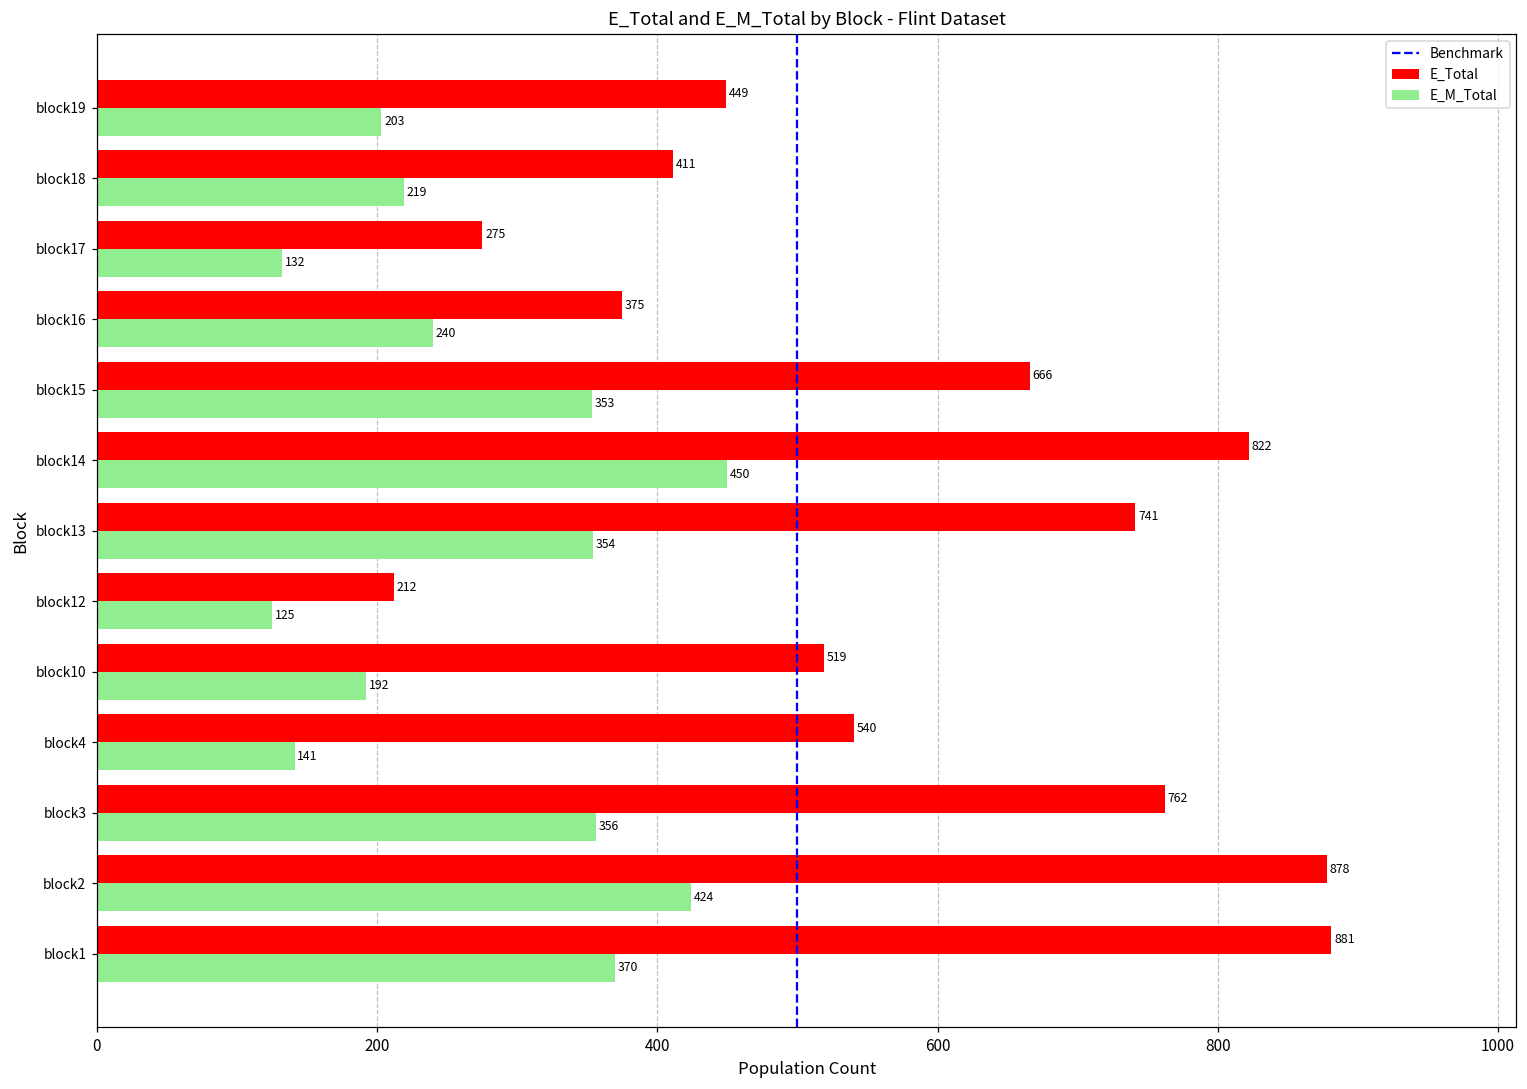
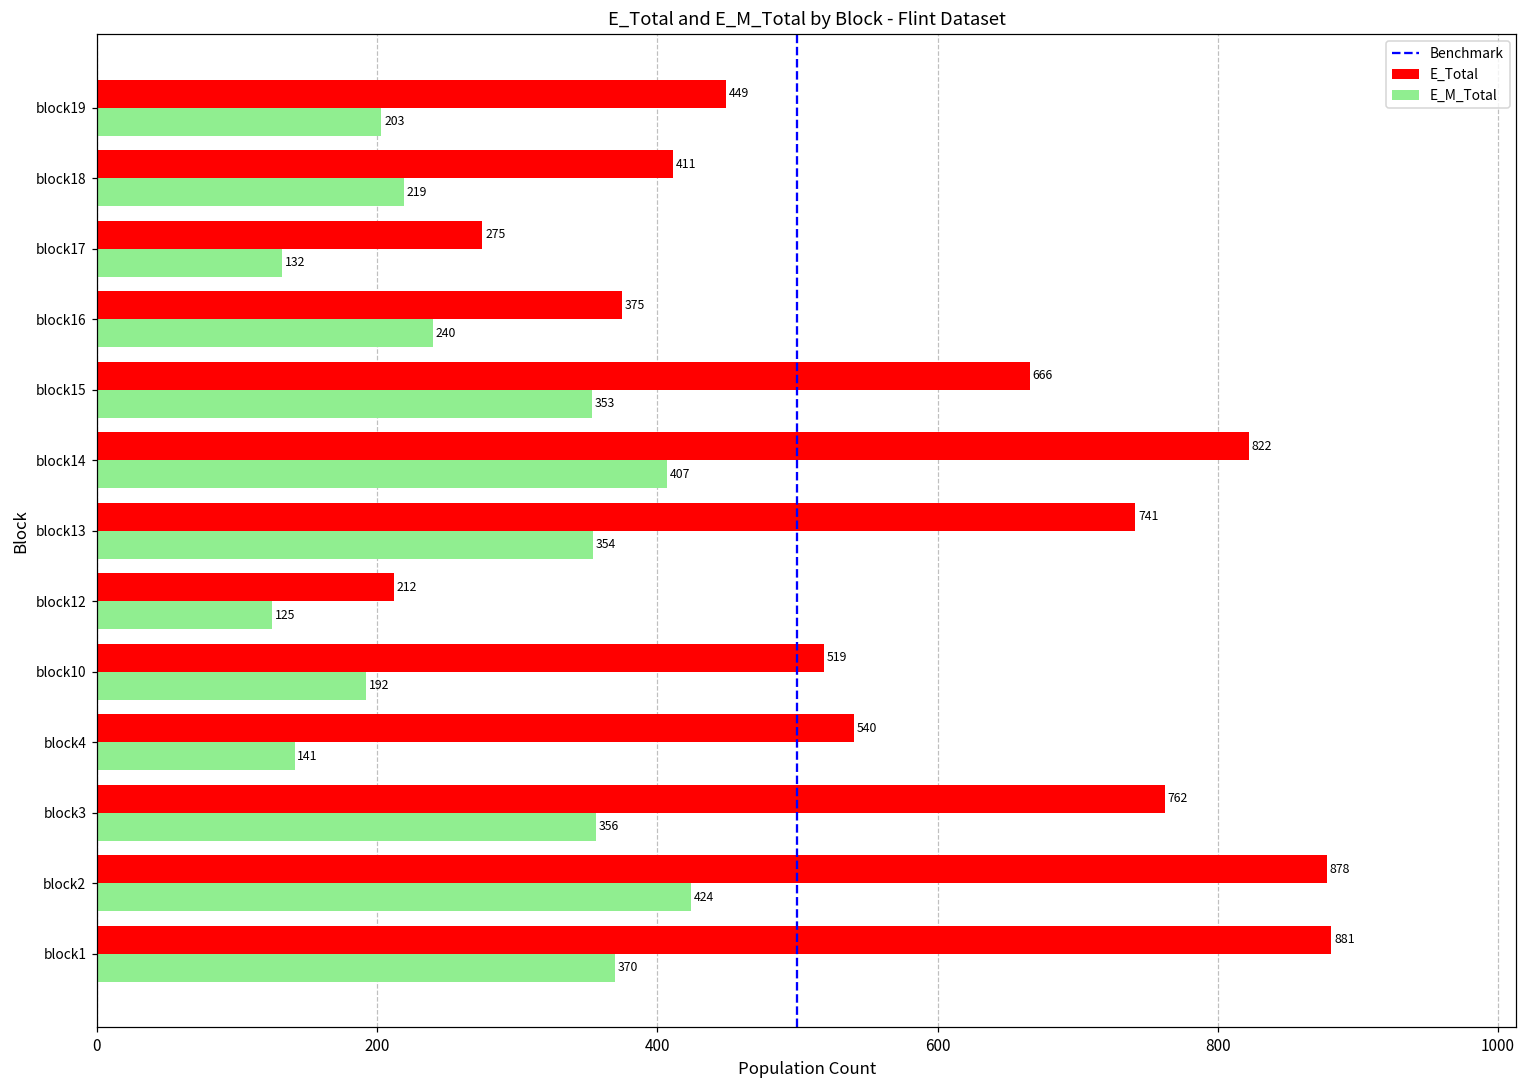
  {
    "E_Total": {
      "block19": 449,
      "block18": 411,
      "block17": 275,
      "block16": 375,
      "block15": 666,
      "block14": 822,
      "block13": 741,
      "block12": 212,
      "block10": 519,
      "block4": 540,
      "block3": 762,
      "block2": 878,
      "block1": 881
    },
    "E_M_Total": {
      "block19": 203,
      "block18": 219,
      "block17": 132,
      "block16": 240,
      "block15": 353,
-     "block14": 450,
+     "block14": 407,
      "block13": 354,
      "block12": 125,
      "block10": 192,
      "block4": 141,
      "block3": 356,
      "block2": 424,
      "block1": 370
    }
  }
